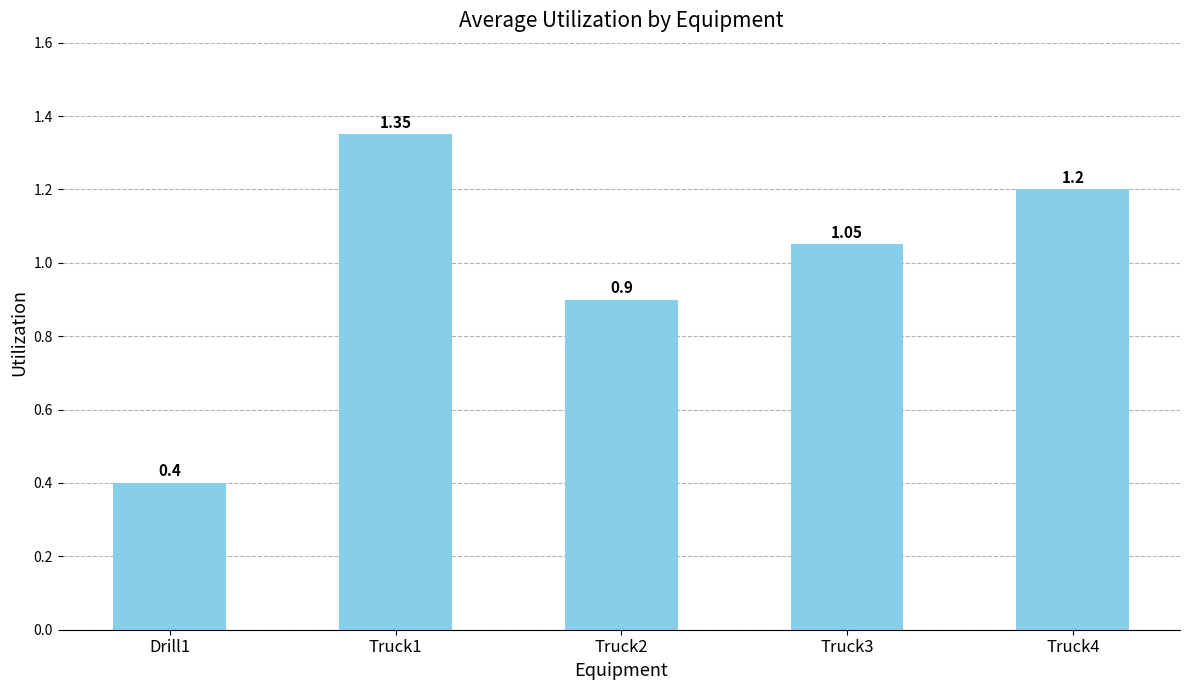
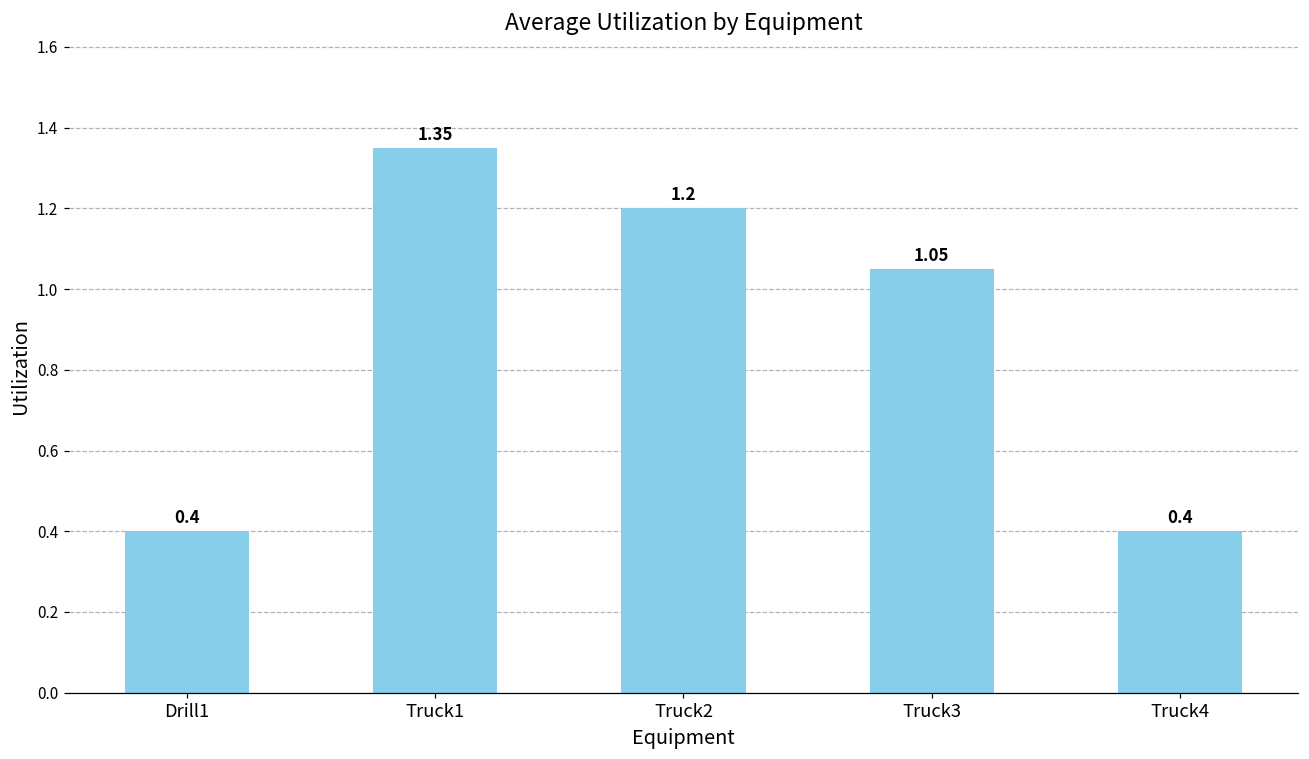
  {
    "Drill1": 0.4,
    "Truck1": 1.35,
-   "Truck2": 0.9,
+   "Truck2": 1.2,
    "Truck3": 1.05,
-   "Truck4": 1.2
+   "Truck4": 0.4
  }
